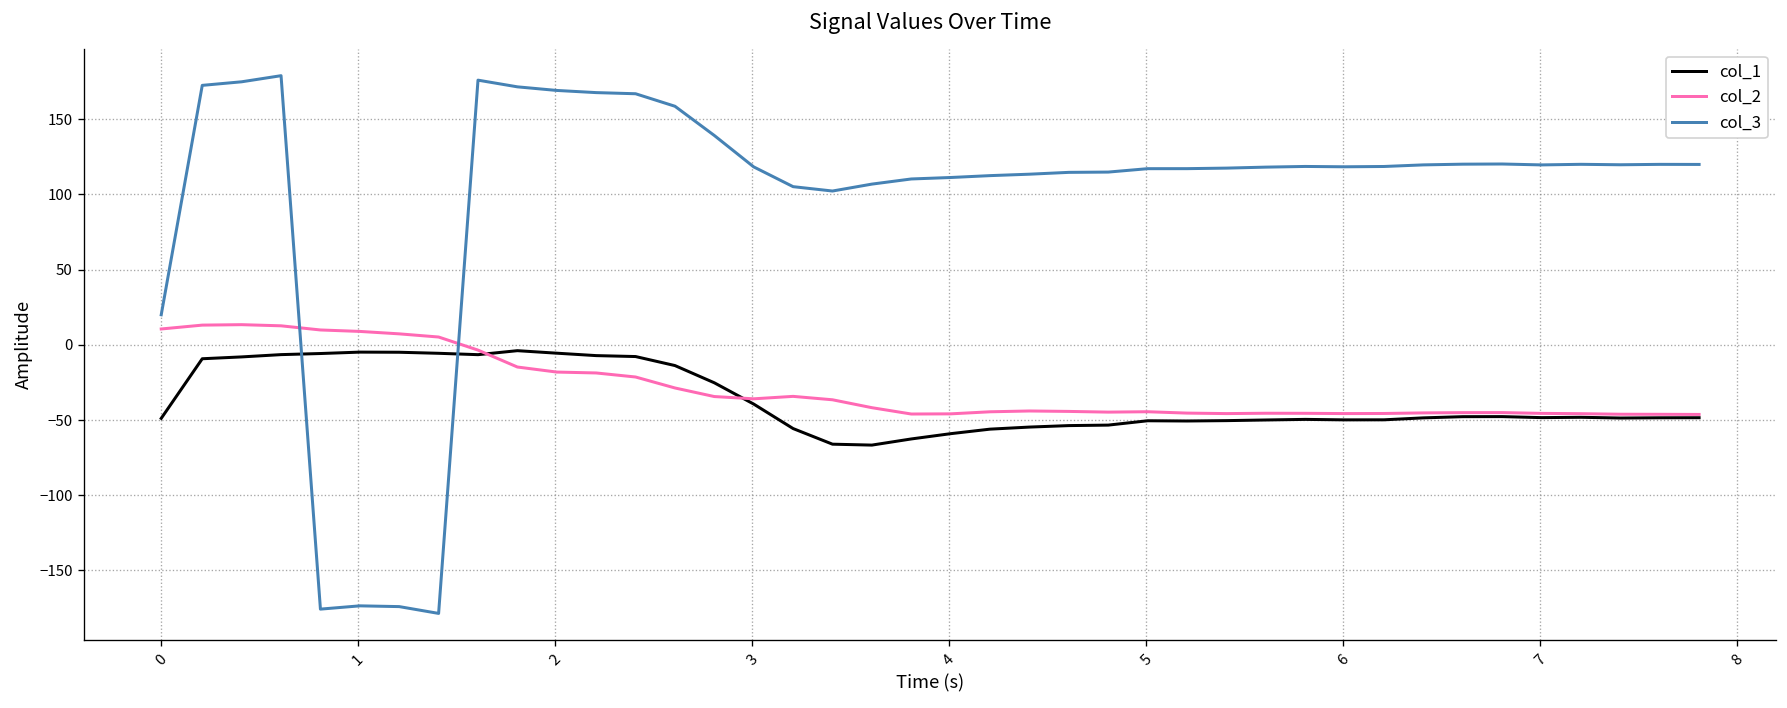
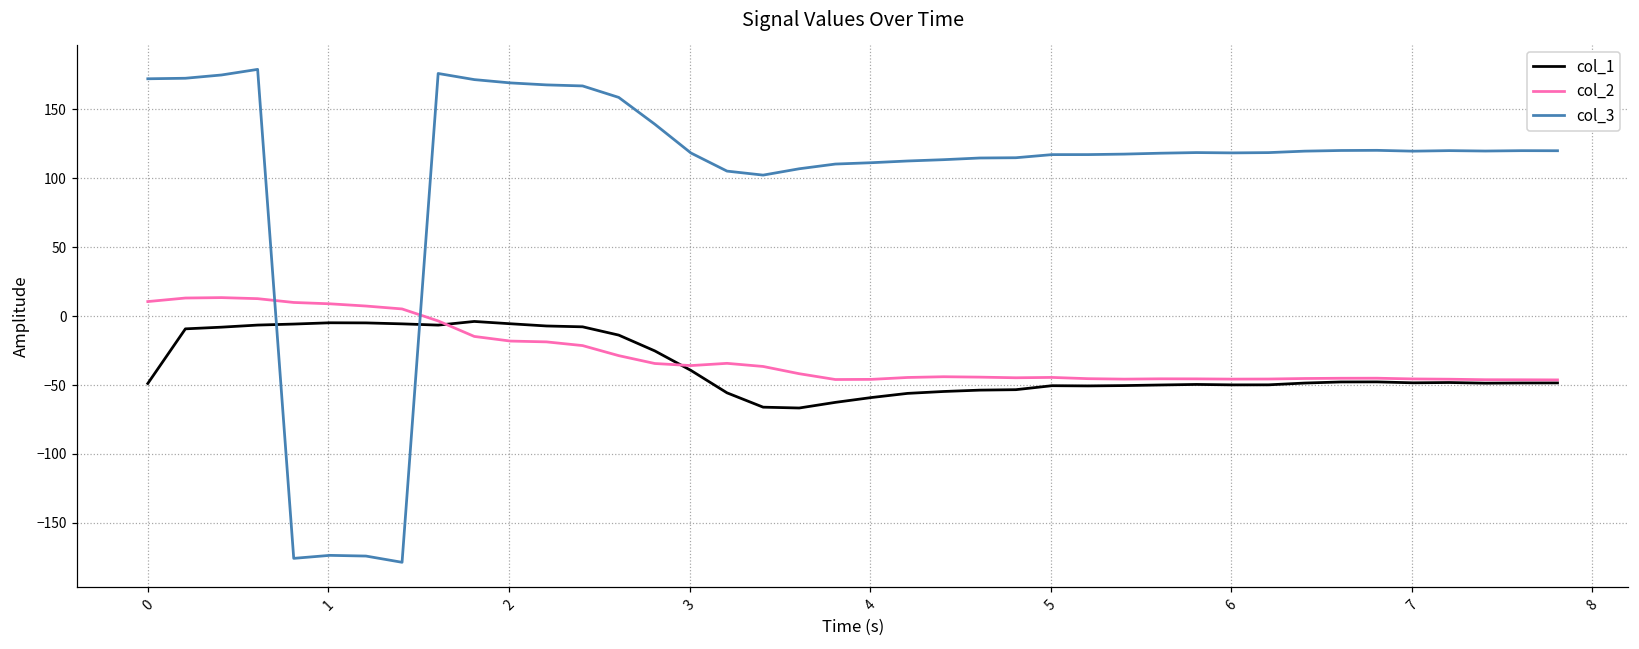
  {
    "col_1": {
      "0": -49
    },
    "col_2": {
      "0": 11
    },
    "col_3": {
-     "0": 20
+     "0": 172
    }
  }
